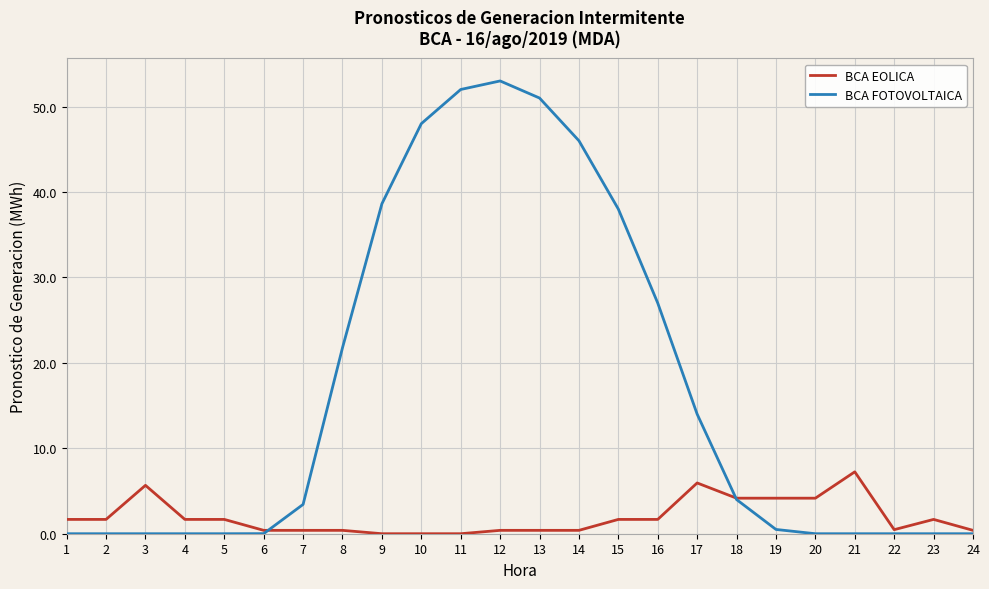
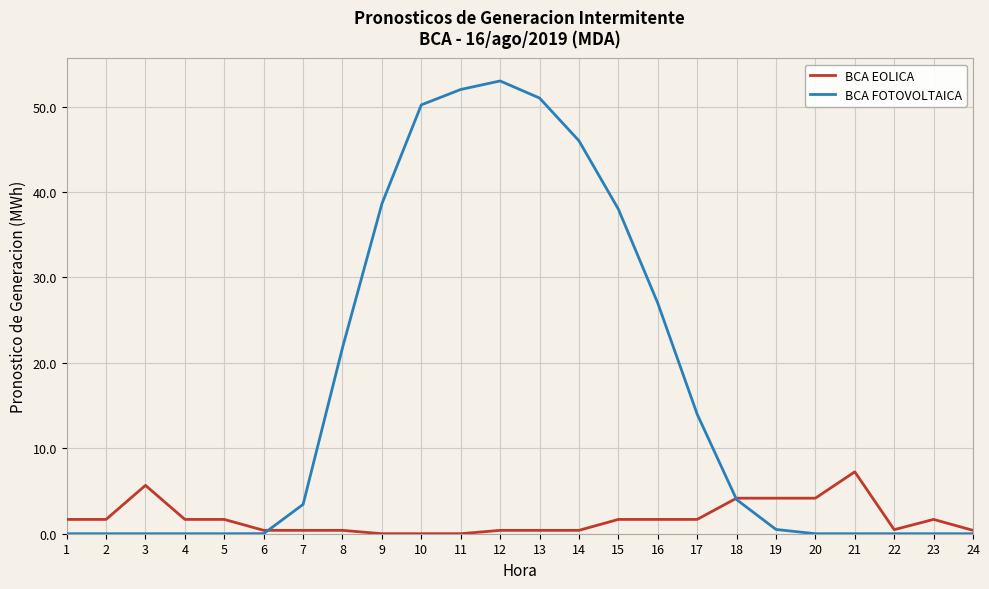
  {
    "BCA EOLICA": {
      "1": 2,
      "2": 2,
      "3": 6,
      "4": 2,
      "5": 2,
      "6": 0,
      "7": 0,
      "8": 0,
      "9": 0,
      "10": 0,
      "11": 0,
      "12": 0,
      "13": 0,
      "14": 0,
      "15": 2,
      "16": 2,
-     "17": 6,
+     "17": 2,
      "19": 4,
      "20": 4,
      "21": 7,
      "22": 0,
      "23": 2,
      "24": 0
    },
    "BCA FOTOVOLTAICA": {
      "1": 0,
      "2": 0,
      "3": 0,
      "4": 0,
      "5": 0,
      "6": 0,
      "7": 3,
      "8": 22,
      "9": 39,
-     "10": 48,
+     "10": 50,
      "11": 52,
      "12": 53,
      "13": 51,
      "14": 46,
      "15": 38,
      "16": 27,
      "17": 14,
      "19": 1,
      "20": 0,
      "21": 0,
      "22": 0,
      "23": 0,
      "24": 0
    }
  }
